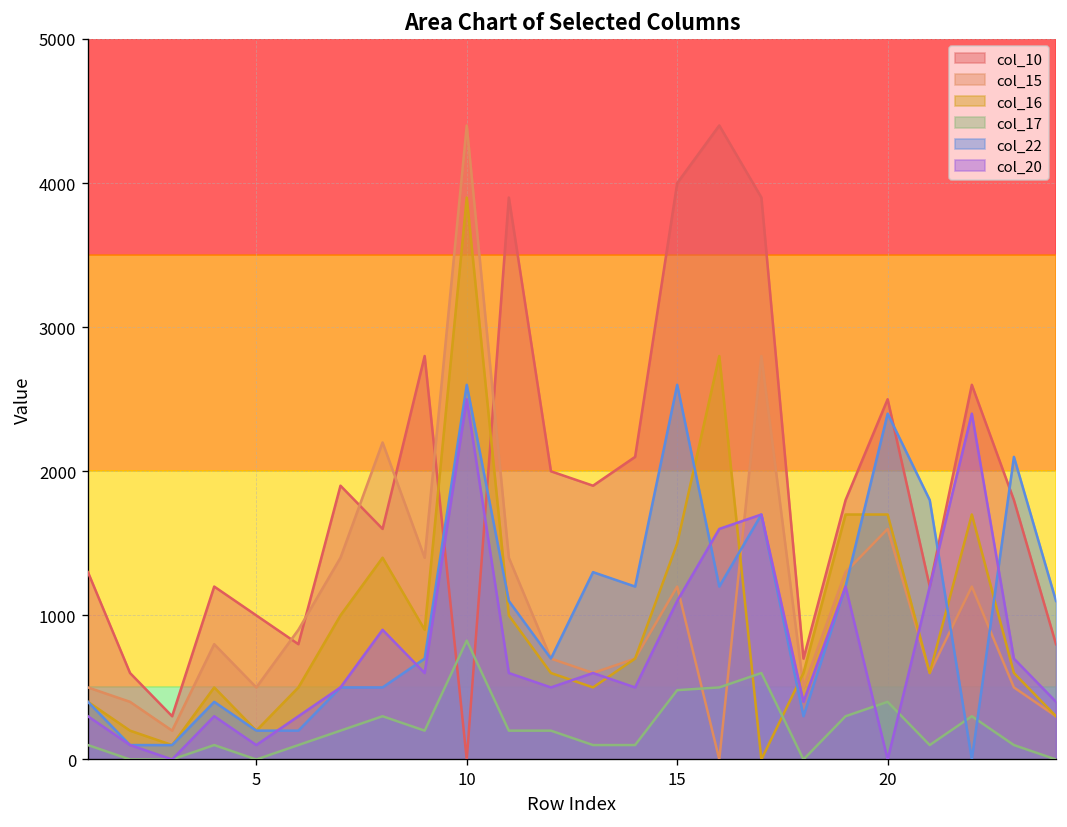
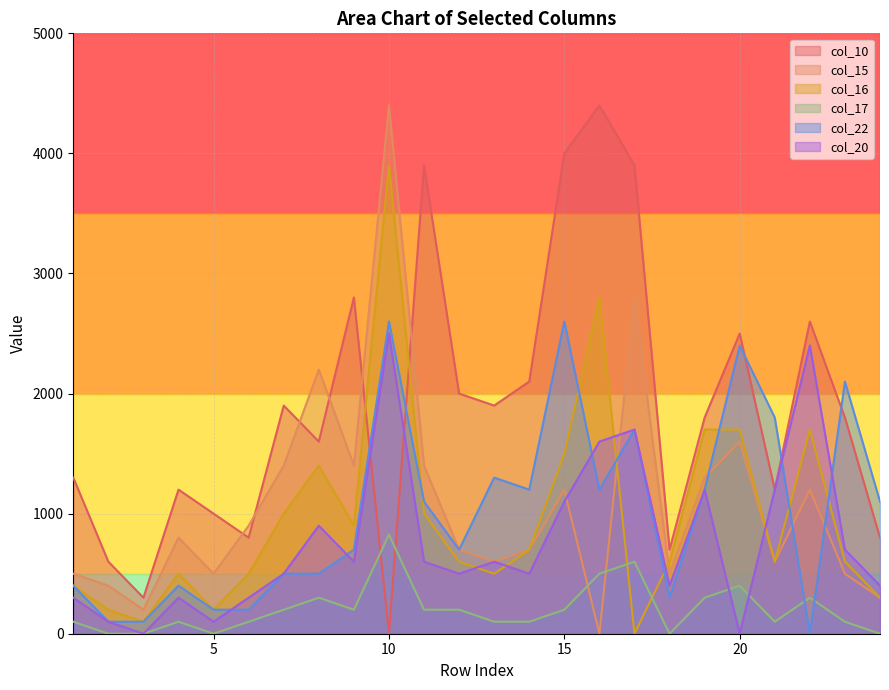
  {
    "col_17": {
      "5": 0,
      "10": 830,
-     "15": 480,
+     "15": 200,
      "20": 400
    }
  }
